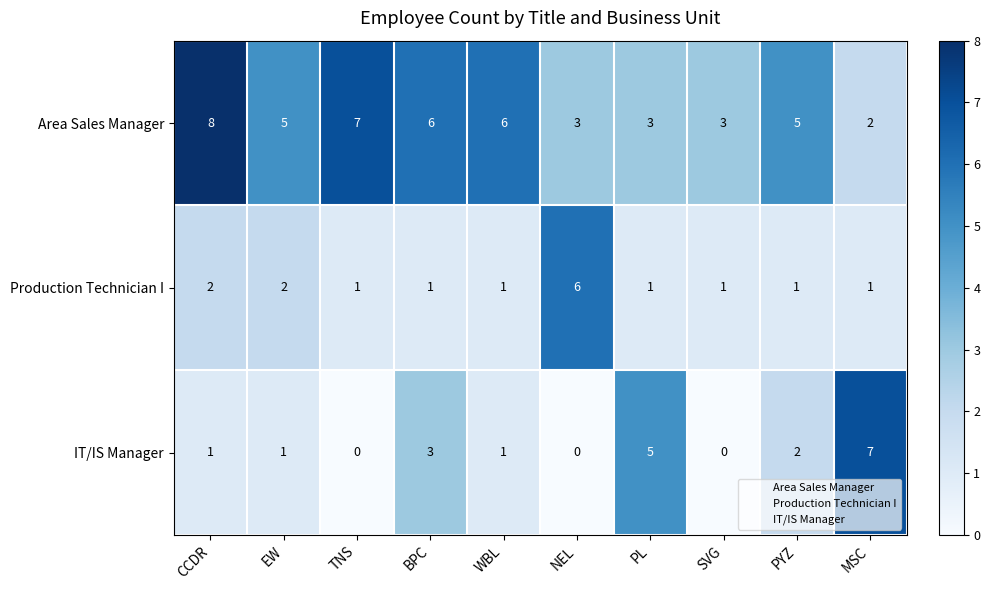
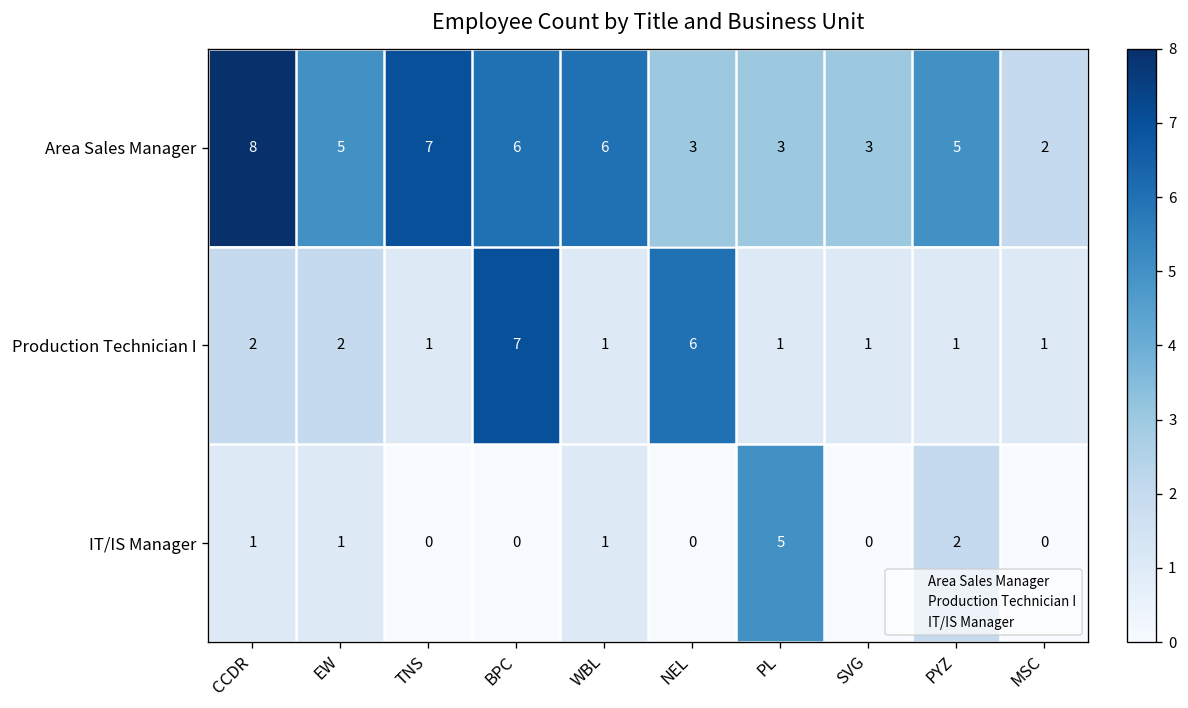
  {
    "Area Sales Manager": {
      "CCDR": 8,
      "EW": 5,
      "TNS": 7,
      "BPC": 6,
      "WBL": 6,
      "NEL": 3,
      "PL": 3,
      "SVG": 3,
      "PYZ": 5,
      "MSC": 2
    },
    "Production Technician I": {
      "CCDR": 2,
      "EW": 2,
      "TNS": 1,
-     "BPC": 1,
+     "BPC": 7,
      "WBL": 1,
      "NEL": 6,
      "PL": 1,
      "SVG": 1,
      "PYZ": 1,
      "MSC": 1
    },
    "IT/IS Manager": {
      "CCDR": 1,
      "EW": 1,
      "TNS": 0,
-     "BPC": 3,
+     "BPC": 0,
      "WBL": 1,
      "NEL": 0,
      "PL": 5,
      "SVG": 0,
      "PYZ": 2,
-     "MSC": 7
+     "MSC": 0
    }
  }
